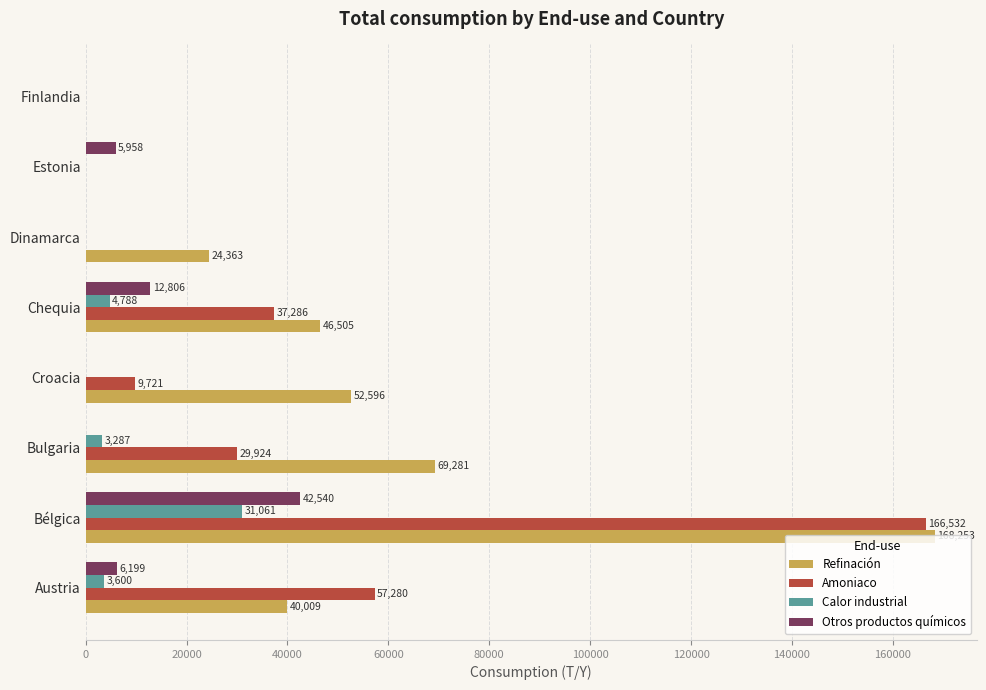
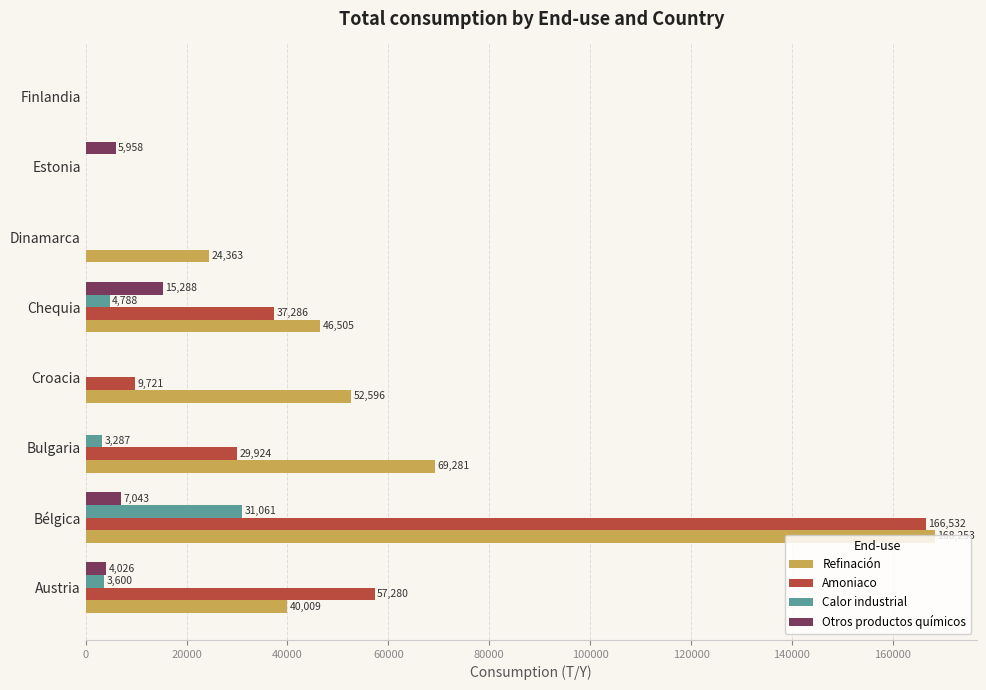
  {
    "Refinación": {
      "Dinamarca": "24,363",
      "Chequia": "46,505",
      "Croacia": "52,596",
      "Bulgaria": "69,281",
      "Austria": "40,009"
    },
    "Amoniaco": {
      "Chequia": "37,286",
      "Croacia": "9,721",
      "Bulgaria": "29,924",
      "Bélgica": "166,532",
      "Austria": "57,280"
    },
    "Calor industrial": {
      "Chequia": "4,788",
      "Bulgaria": "3,287",
      "Bélgica": "31,061",
      "Austria": "3,600"
    },
    "Otros productos químicos": {
      "Estonia": "5,958",
-     "Chequia": "12,806",
-     "Bélgica": "42,540",
-     "Austria": "6,199"
+     "Chequia": "15,288",
+     "Bélgica": "7,043",
+     "Austria": "4,026"
    }
  }
